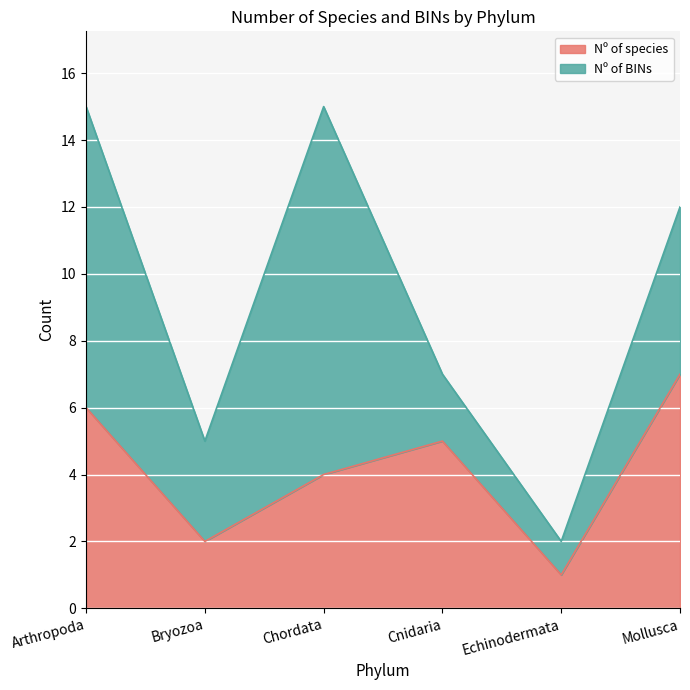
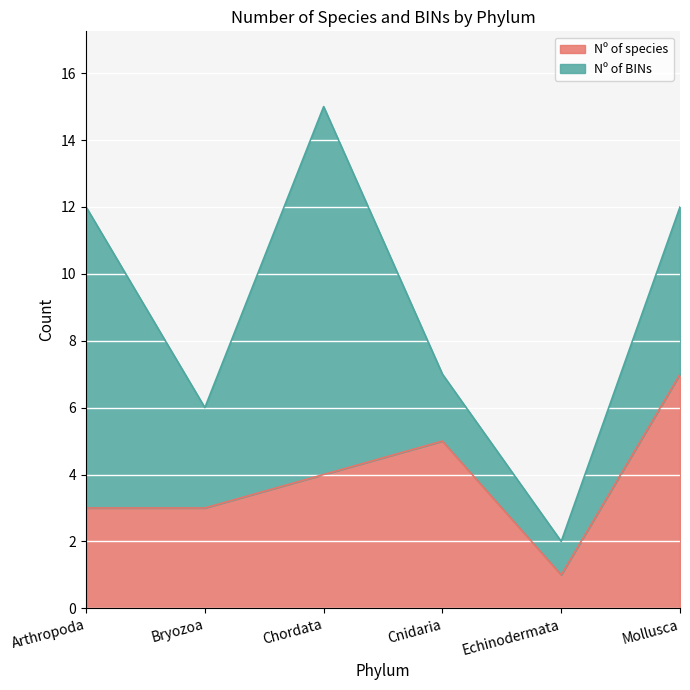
  {
    "Nº of species": {
-     "Arthropoda": 6,
-     "Bryozoa": 2,
+     "Arthropoda": 3,
+     "Bryozoa": 3,
      "Chordata": 4,
      "Cnidaria": 5,
      "Echinodermata": 1,
      "Mollusca": 7
    },
    "Nº of BINs": {
      "Arthropoda": 9,
      "Bryozoa": 3,
      "Chordata": 11,
      "Cnidaria": 2,
      "Echinodermata": 1,
      "Mollusca": 5
    }
  }
